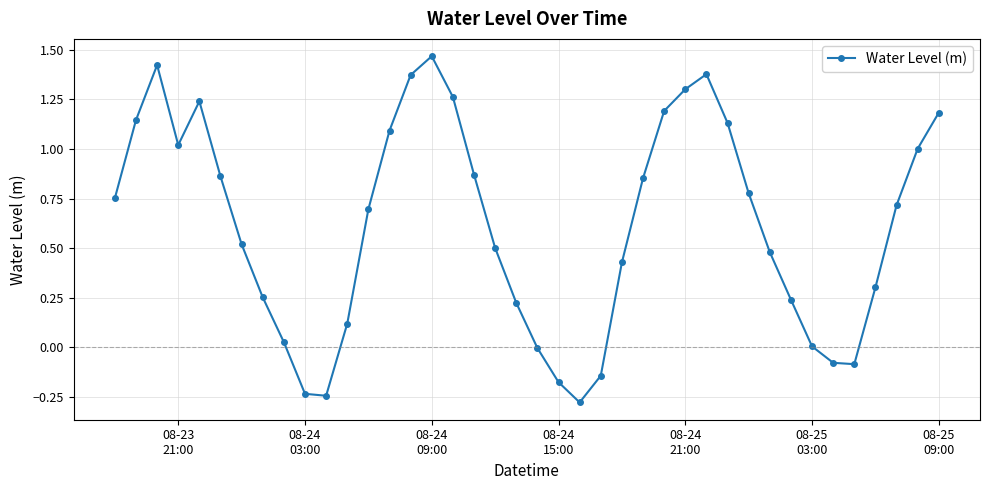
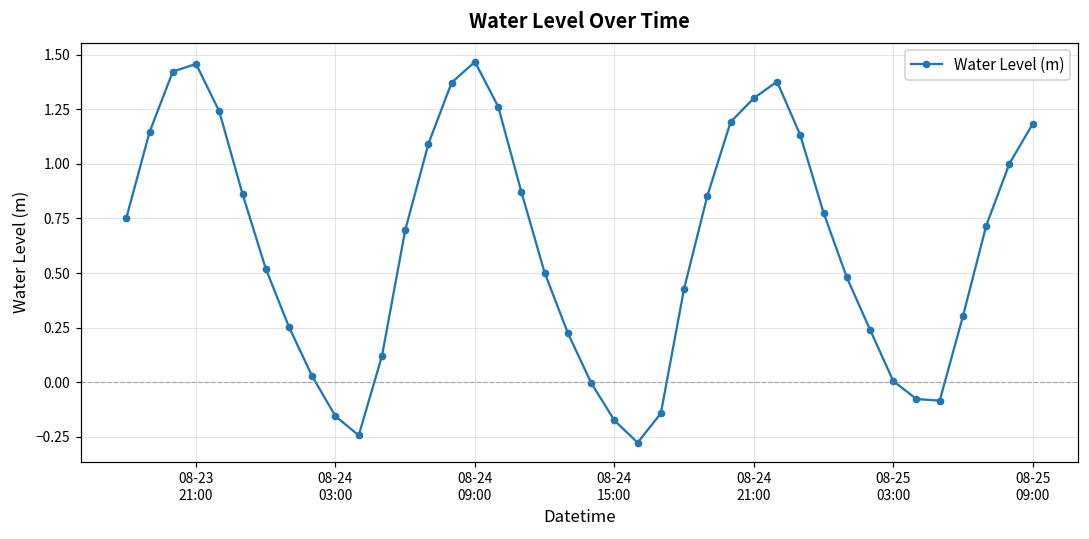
  {
-   "08-23 21:00": 1.02,
-   "08-24 03:00": -0.23,
+   "08-23 21:00": 1.46,
+   "08-24 03:00": -0.16,
    "08-24 09:00": 1.47,
    "08-24 15:00": -0.18,
    "08-24 21:00": 1.30,
    "08-25 03:00": 0.01,
    "08-25 09:00": 1.18
  }
